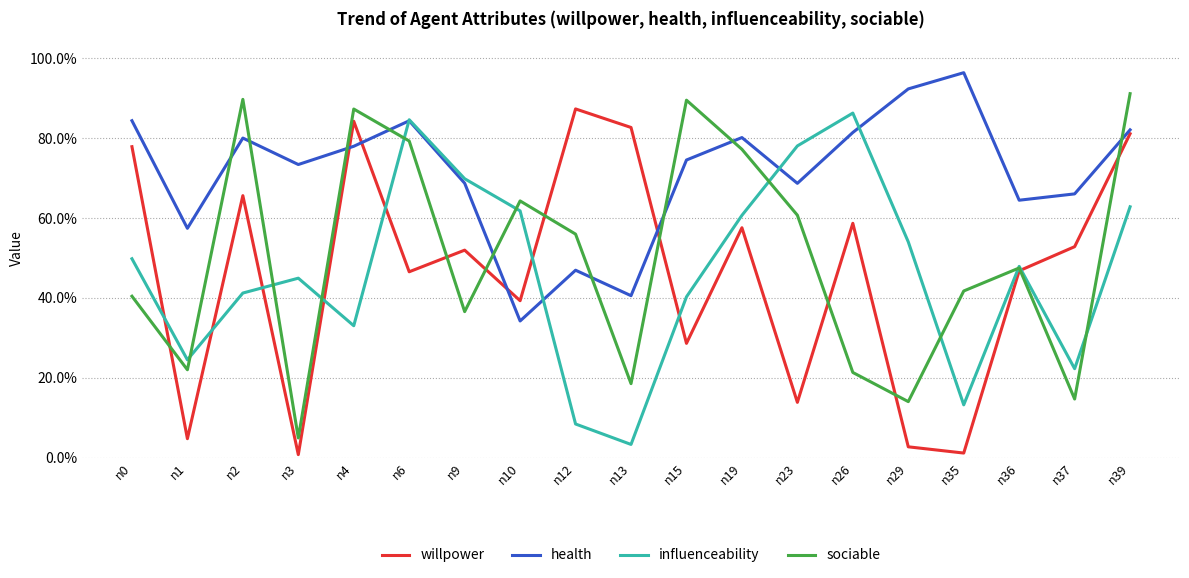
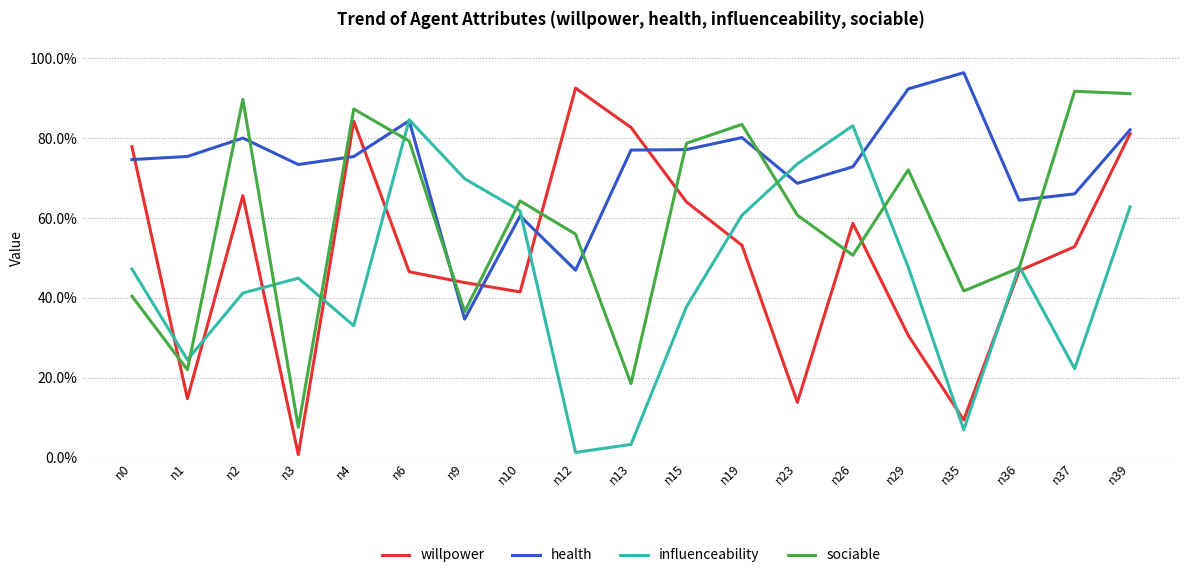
  {
    "willpower": {
      "n0": "78%",
-     "n1": "5%",
+     "n1": "15%",
      "n2": "66%",
      "n3": "1%",
      "n4": "84%",
      "n6": "47%",
-     "n9": "52%",
-     "n10": "39%",
-     "n12": "87%",
+     "n9": "44%",
+     "n10": "41%",
+     "n12": "93%",
      "n13": "83%",
-     "n15": "29%",
-     "n19": "58%",
+     "n15": "64%",
+     "n19": "53%",
      "n23": "14%",
      "n26": "59%",
-     "n29": "3%",
-     "n35": "1%",
+     "n29": "31%",
+     "n35": "9%",
      "n36": "47%",
      "n37": "53%",
      "n39": "81%"
    },
    "health": {
-     "n0": "84%",
-     "n1": "57%",
+     "n0": "75%",
+     "n1": "75%",
      "n2": "80%",
      "n3": "73%",
-     "n4": "78%",
-     "n9": "69%",
-     "n10": "34%",
+     "n4": "75%",
+     "n9": "35%",
+     "n10": "61%",
      "n12": "47%",
-     "n13": "41%",
-     "n15": "75%",
+     "n13": "77%",
+     "n15": "77%",
      "n19": "80%",
      "n23": "69%",
-     "n26": "81%",
+     "n26": "73%",
      "n29": "92%",
      "n35": "96%",
      "n36": "64%",
      "n37": "66%",
      "n39": "82%"
    },
    "influenceability": {
-     "n0": "50%",
+     "n0": "47%",
      "n1": "24%",
      "n2": "41%",
      "n3": "45%",
      "n4": "33%",
      "n9": "70%",
      "n10": "62%",
-     "n12": "8%",
+     "n12": "1%",
      "n13": "3%",
-     "n15": "40%",
+     "n15": "38%",
      "n19": "61%",
-     "n23": "78%",
-     "n26": "86%",
-     "n29": "54%",
-     "n35": "13%",
+     "n23": "74%",
+     "n26": "83%",
+     "n29": "48%",
+     "n35": "7%",
      "n37": "22%",
      "n39": "63%"
    },
    "sociable": {
      "n0": "40%",
      "n1": "22%",
      "n2": "90%",
-     "n3": "5%",
+     "n3": "8%",
      "n4": "87%",
      "n6": "79%",
      "n9": "37%",
      "n10": "64%",
      "n12": "56%",
      "n13": "19%",
-     "n15": "90%",
-     "n19": "77%",
+     "n15": "79%",
+     "n19": "83%",
      "n23": "61%",
-     "n26": "21%",
-     "n29": "14%",
+     "n26": "51%",
+     "n29": "72%",
      "n35": "42%",
-     "n37": "15%",
+     "n37": "92%",
      "n39": "91%"
    }
  }
